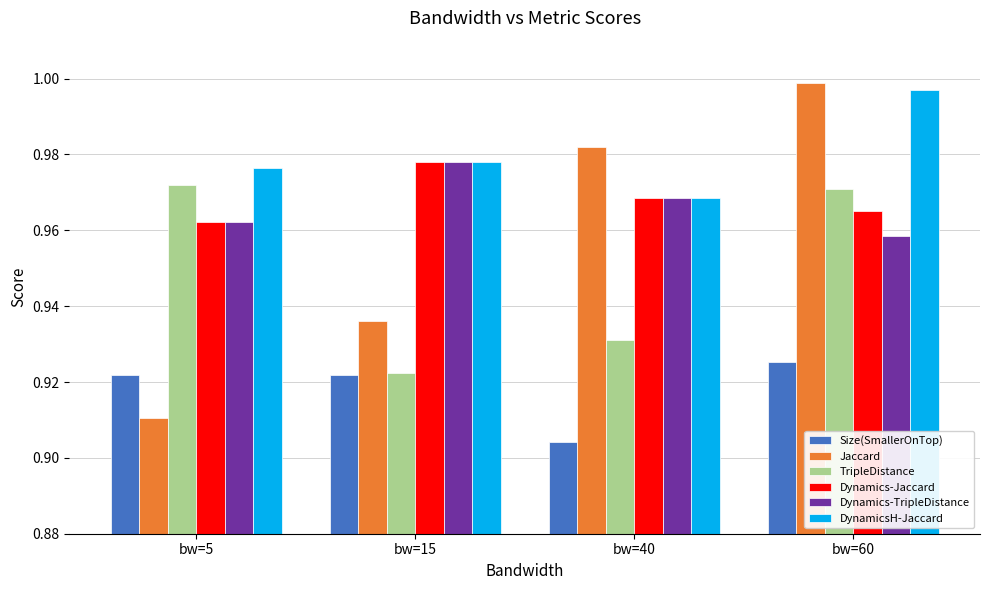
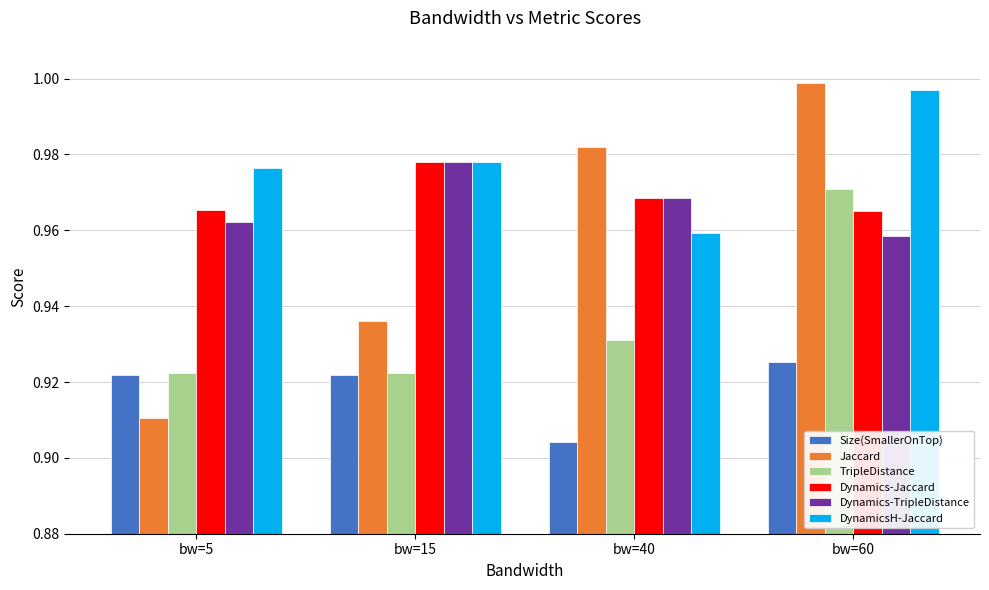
  {
    "Size(SmallerOnTop)": {
      "bw=5": 0.922,
      "bw=15": 0.922,
      "bw=40": 0.904,
      "bw=60": 0.925
    },
    "Jaccard": {
      "bw=5": 0.910,
      "bw=15": 0.936,
      "bw=40": 0.982,
      "bw=60": 0.999
    },
    "TripleDistance": {
-     "bw=5": 0.972,
+     "bw=5": 0.922,
      "bw=15": 0.922,
      "bw=40": 0.931,
      "bw=60": 0.971
    },
    "Dynamics-Jaccard": {
-     "bw=5": 0.962,
+     "bw=5": 0.965,
      "bw=15": 0.978,
      "bw=40": 0.969,
      "bw=60": 0.965
    },
    "Dynamics-TripleDistance": {
      "bw=5": 0.962,
      "bw=15": 0.978,
      "bw=40": 0.969,
      "bw=60": 0.958
    },
    "DynamicsH-Jaccard": {
      "bw=5": 0.976,
      "bw=15": 0.978,
-     "bw=40": 0.969,
+     "bw=40": 0.959,
      "bw=60": 0.997
    }
  }
